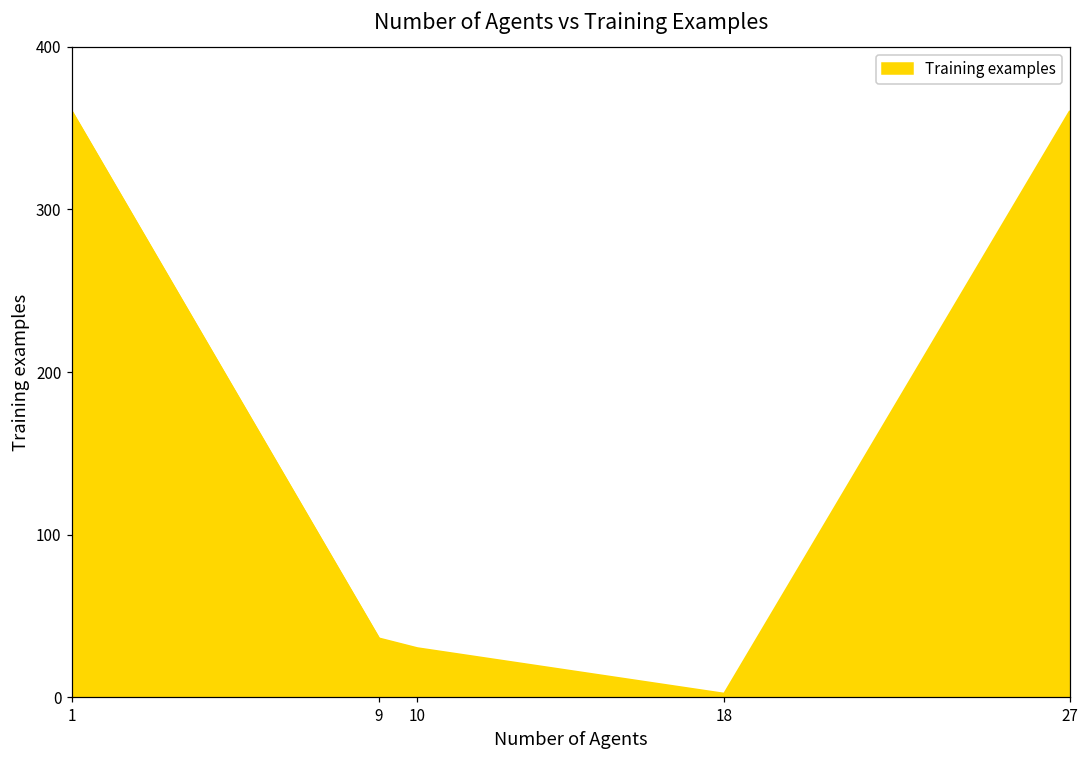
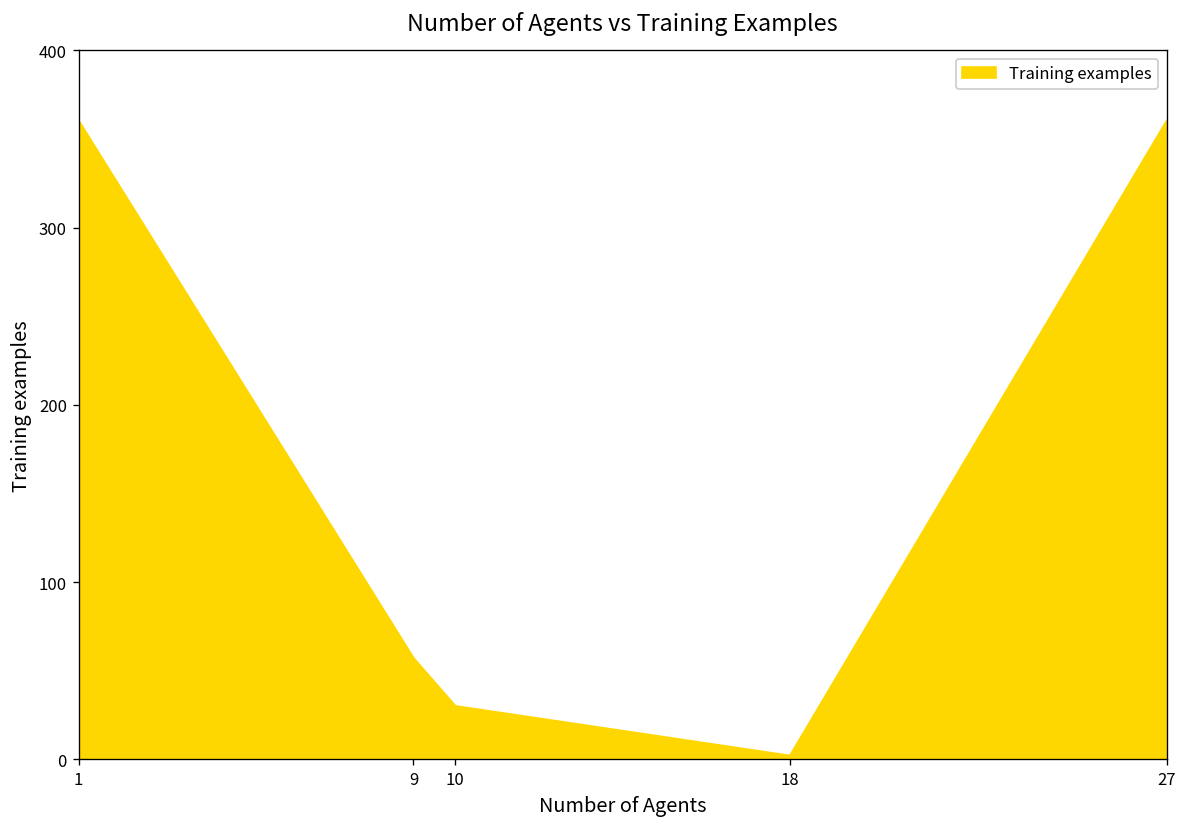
  {
    "1": 360,
-   "9": 36,
+   "9": 57,
    "10": 30,
    "18": 2,
    "27": 360
  }
